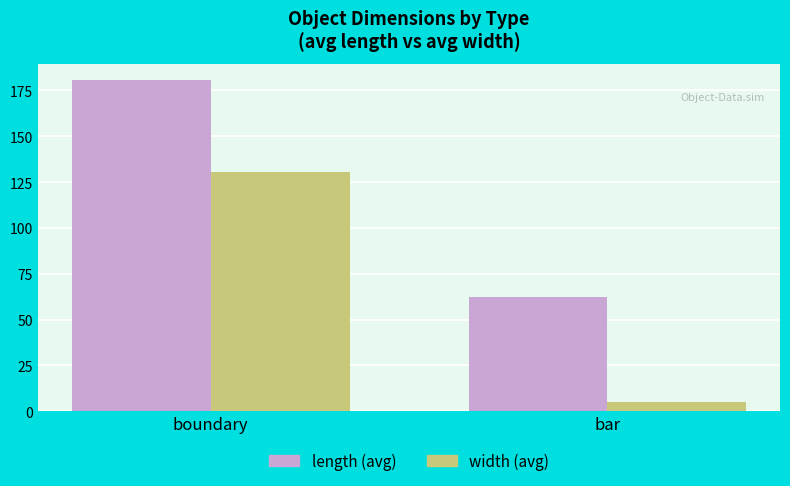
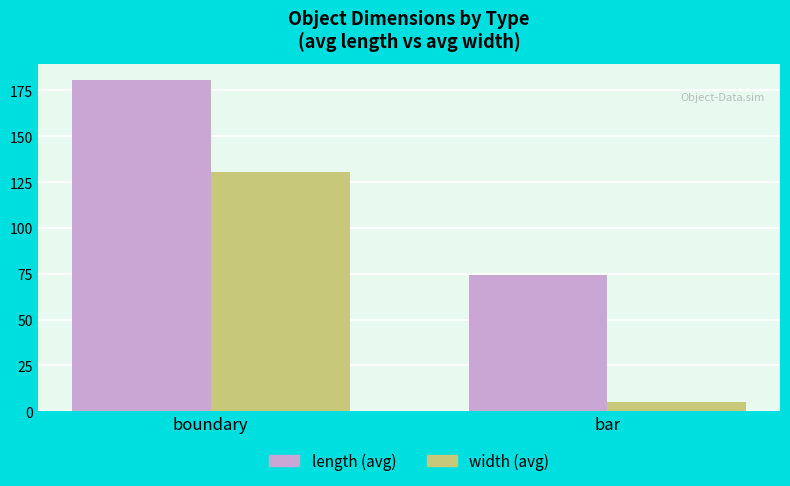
  {
    "length (avg)": {
      "boundary": 181,
-     "bar": 62
+     "bar": 74
    },
    "width (avg)": {
      "boundary": 131,
      "bar": 5
    }
  }
